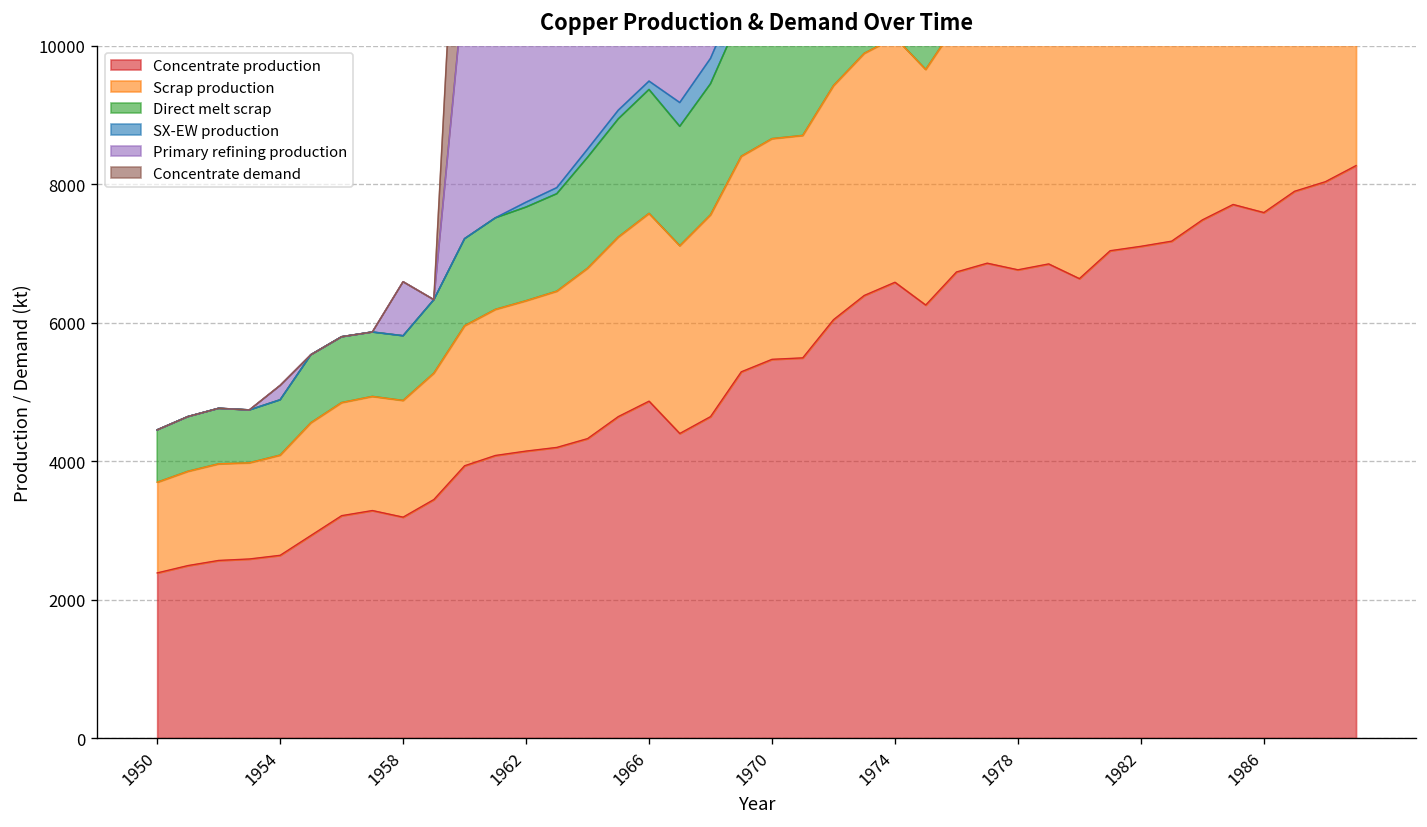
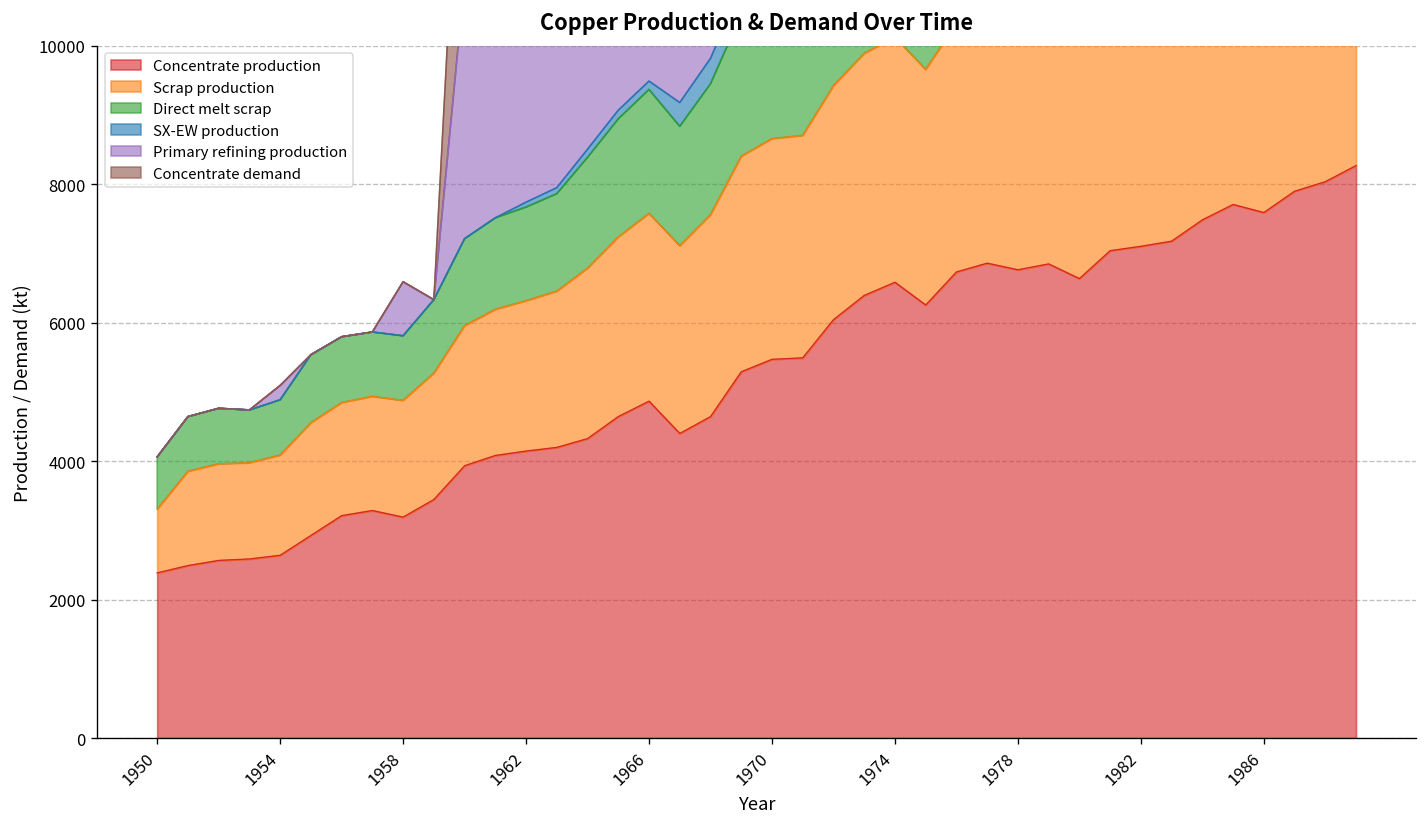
  {
    "Concentrate production": {
      "1950": 2400,
      "1954": 2600,
      "1958": 3200,
      "1962": 4100,
      "1966": 4900,
      "1970": 5500,
      "1974": 6600,
      "1978": 6800,
      "1982": 7100,
      "1986": 7600
    },
    "Scrap production": {
-     "1950": 1300,
+     "1950": 900,
      "1954": 1400,
      "1958": 1700,
      "1962": 2200,
      "1966": 2700,
      "1970": 3200
    },
    "Direct melt scrap": {
      "1962": 1400,
      "1966": 1800
    },
    "SX-EW production": {
      "1962": 100,
      "1966": 100
    }
  }
